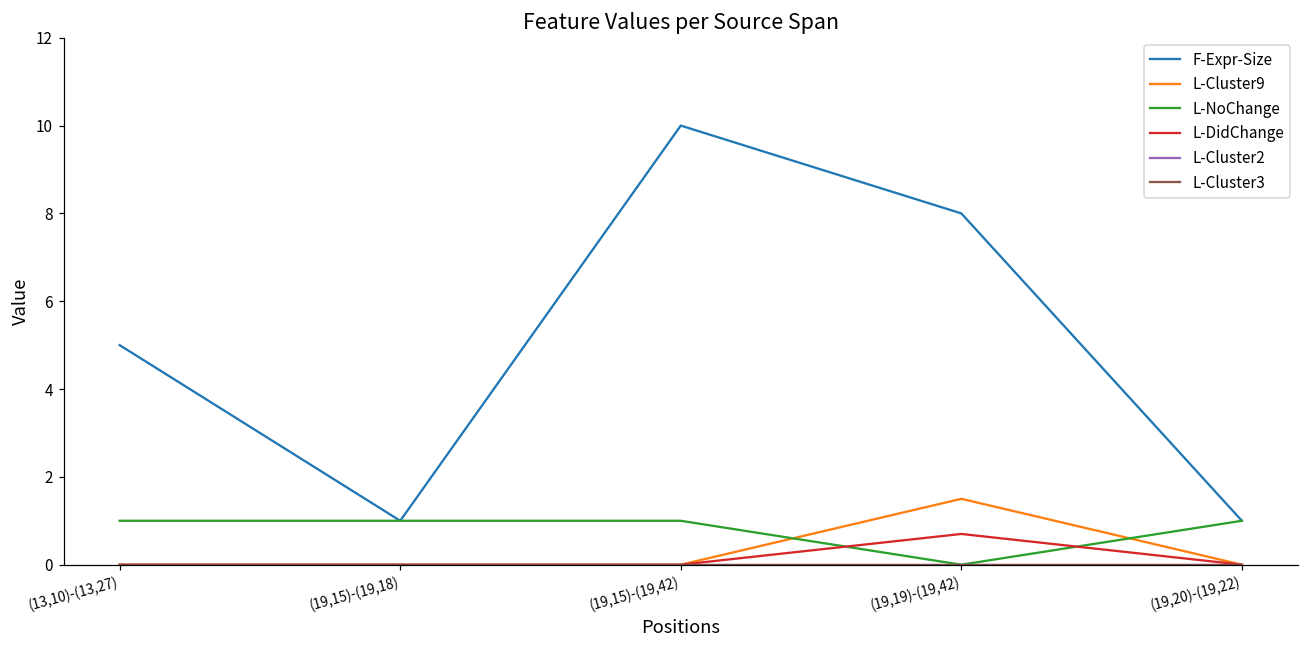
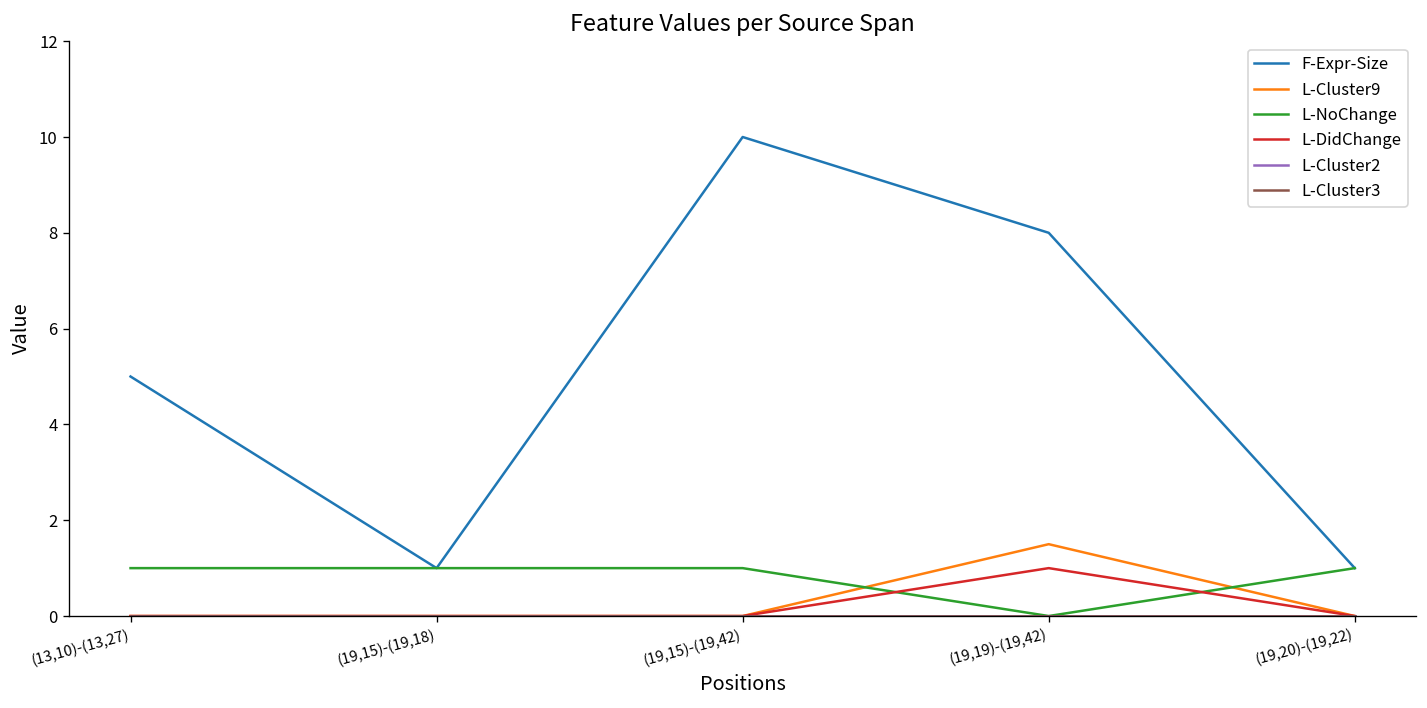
  {
    "F-Expr-Size": {
      "(13,10)-(13,27)": 5.0,
      "(19,15)-(19,42)": 10.0,
      "(19,19)-(19,42)": 8.0
    },
    "L-Cluster9": {
      "(19,19)-(19,42)": 1.5
    },
    "L-NoChange": {
      "(13,10)-(13,27)": 1.0,
      "(19,15)-(19,42)": 1.0
    },
    "L-DidChange": {
-     "(19,19)-(19,42)": 0.7
+     "(19,19)-(19,42)": 1.0
    }
  }
